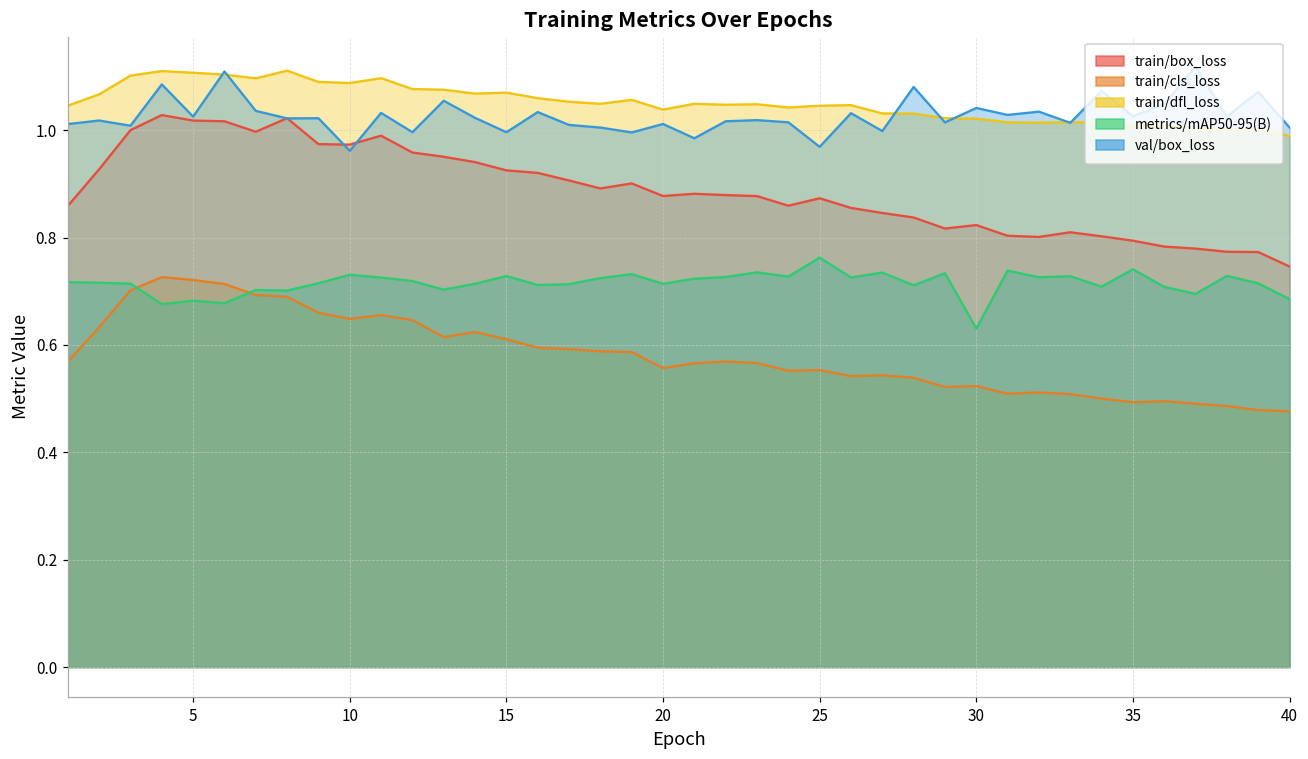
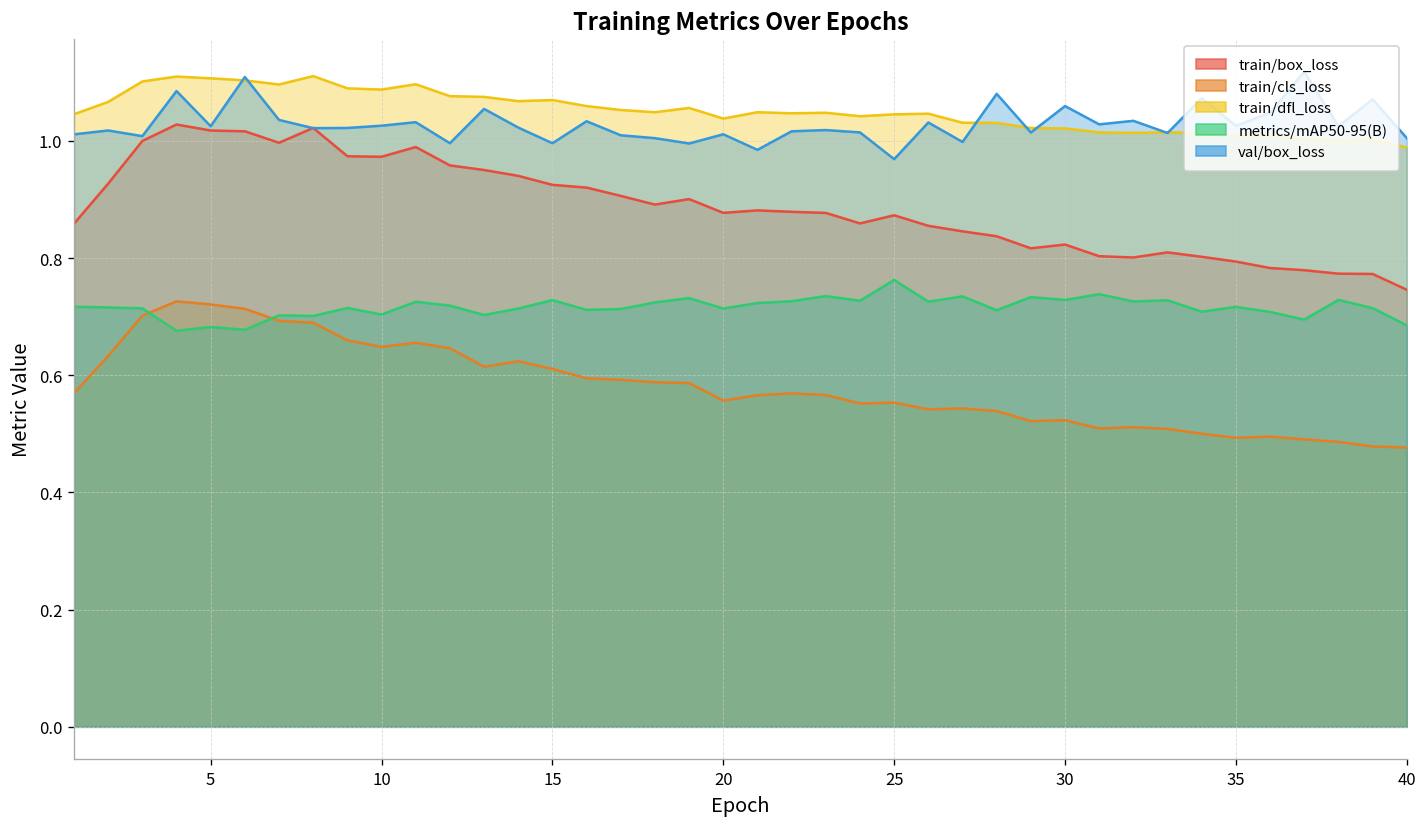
  {
    "metrics/mAP50-95(B)": {
      "5": 0.68,
-     "10": 0.73,
+     "10": 0.70,
      "15": 0.73,
      "20": 0.71,
      "25": 0.76,
-     "30": 0.63,
-     "35": 0.74,
+     "30": 0.73,
+     "35": 0.72,
      "40": 0.69
    },
    "val/box_loss": {
      "5": 1.03,
-     "10": 0.96,
+     "10": 1.03,
      "15": 1.00,
      "20": 1.01,
      "25": 0.97,
-     "30": 1.04,
+     "30": 1.06,
      "40": 1.00
    }
  }
